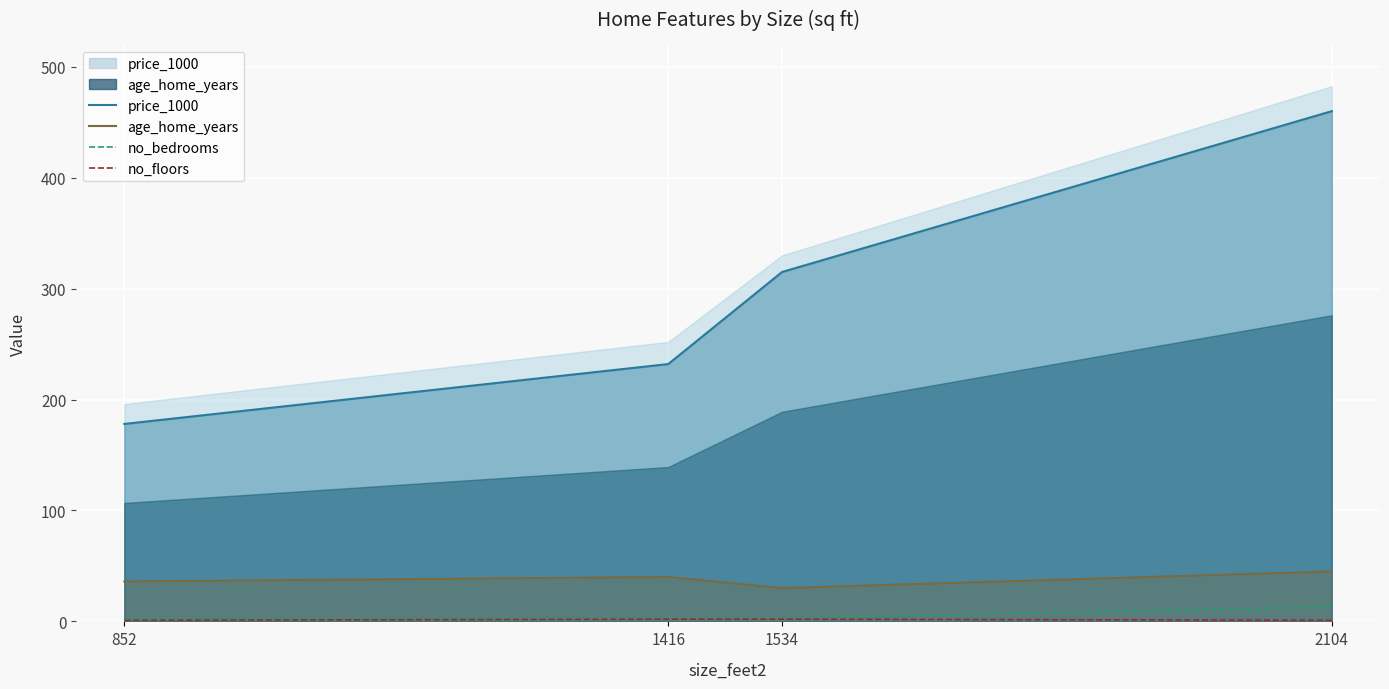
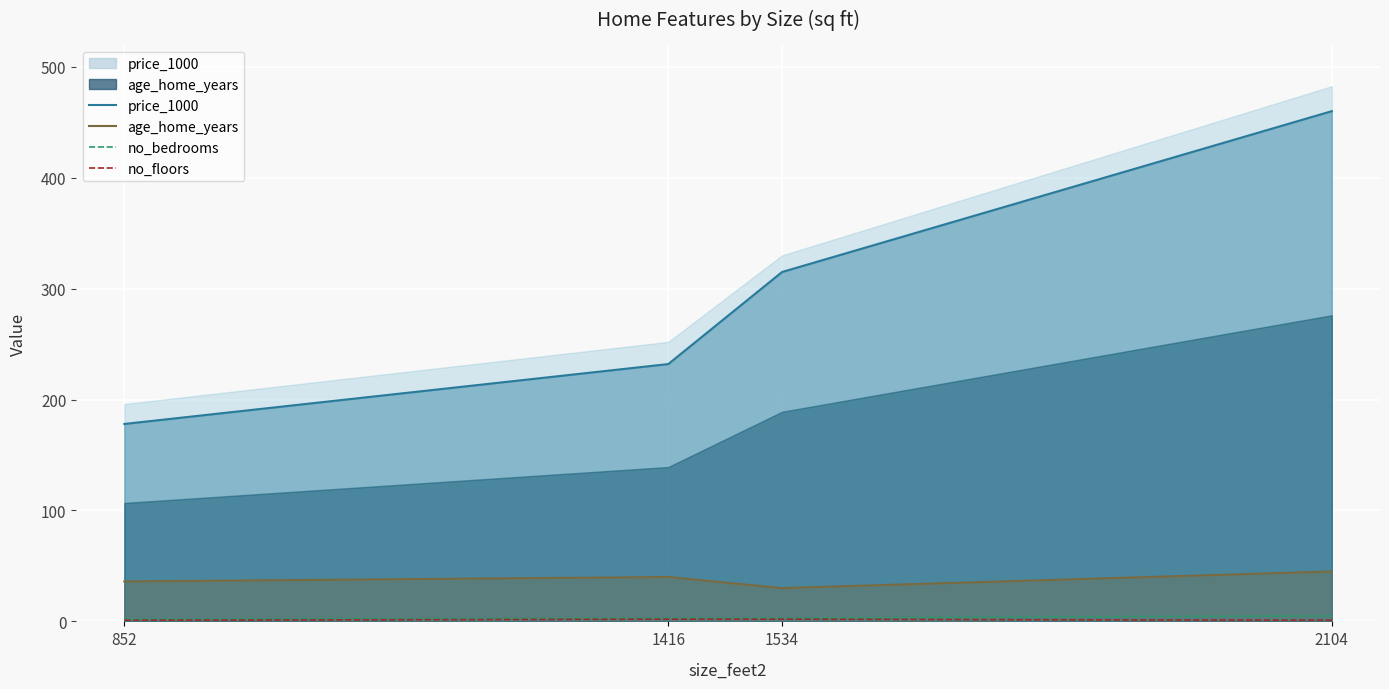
  {
    "no_bedrooms": {
-     "2104": 13
+     "2104": 5
    },
    "no_floors": {
      "2104": 1
    }
  }
